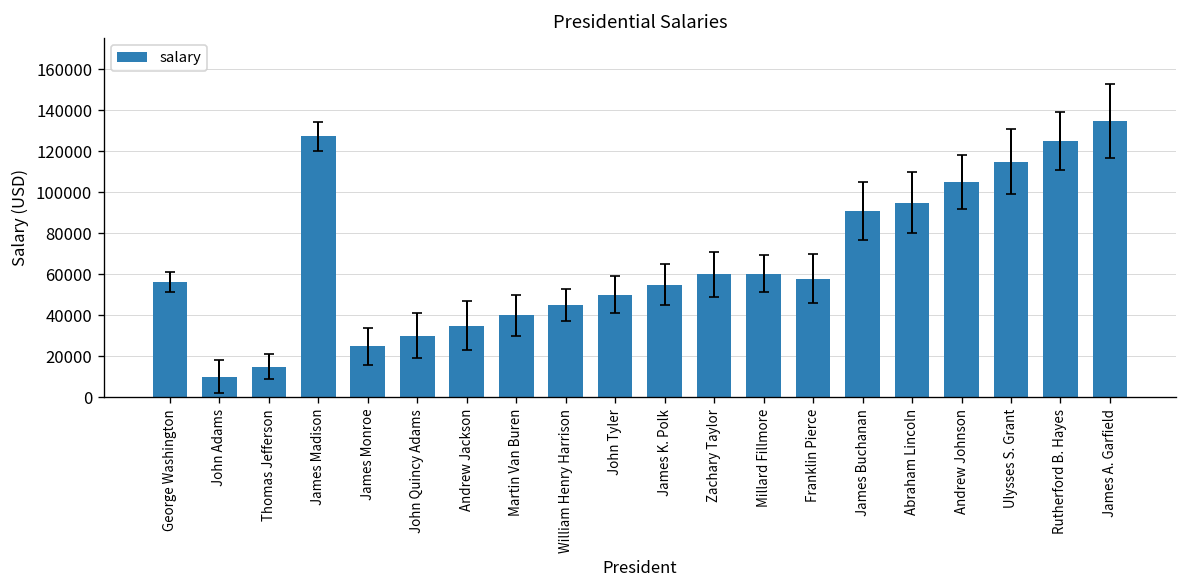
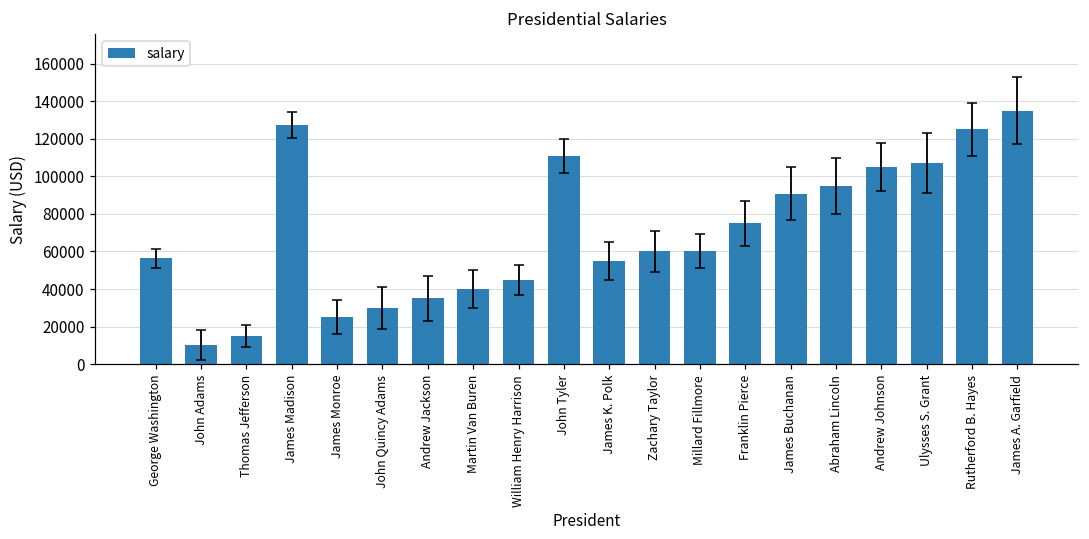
  {
    "salary": {
      "George Washington": 56000,
      "John Adams": 10000,
      "Thomas Jefferson": 15000,
      "James Madison": 127000,
      "James Monroe": 25000,
      "John Quincy Adams": 30000,
      "Andrew Jackson": 35000,
      "Martin Van Buren": 40000,
      "William Henry Harrison": 45000,
-     "John Tyler": 50000,
+     "John Tyler": 111000,
      "James K. Polk": 55000,
      "Zachary Taylor": 60000,
      "Millard Fillmore": 60000,
-     "Franklin Pierce": 58000,
+     "Franklin Pierce": 75000,
      "James Buchanan": 91000,
      "Abraham Lincoln": 95000,
      "Andrew Johnson": 105000,
-     "Ulysses S. Grant": 115000,
+     "Ulysses S. Grant": 107000,
      "Rutherford B. Hayes": 125000,
      "James A. Garfield": 135000
    }
  }
